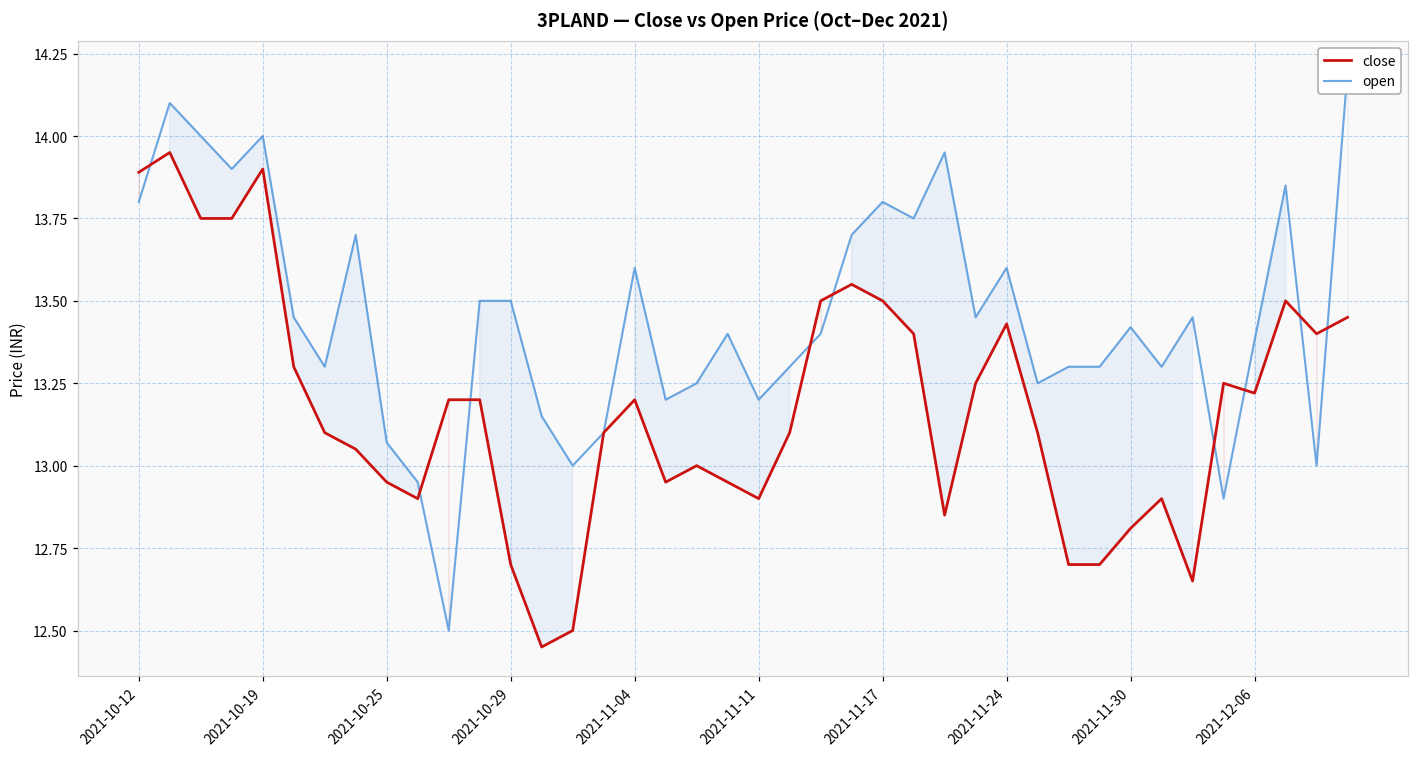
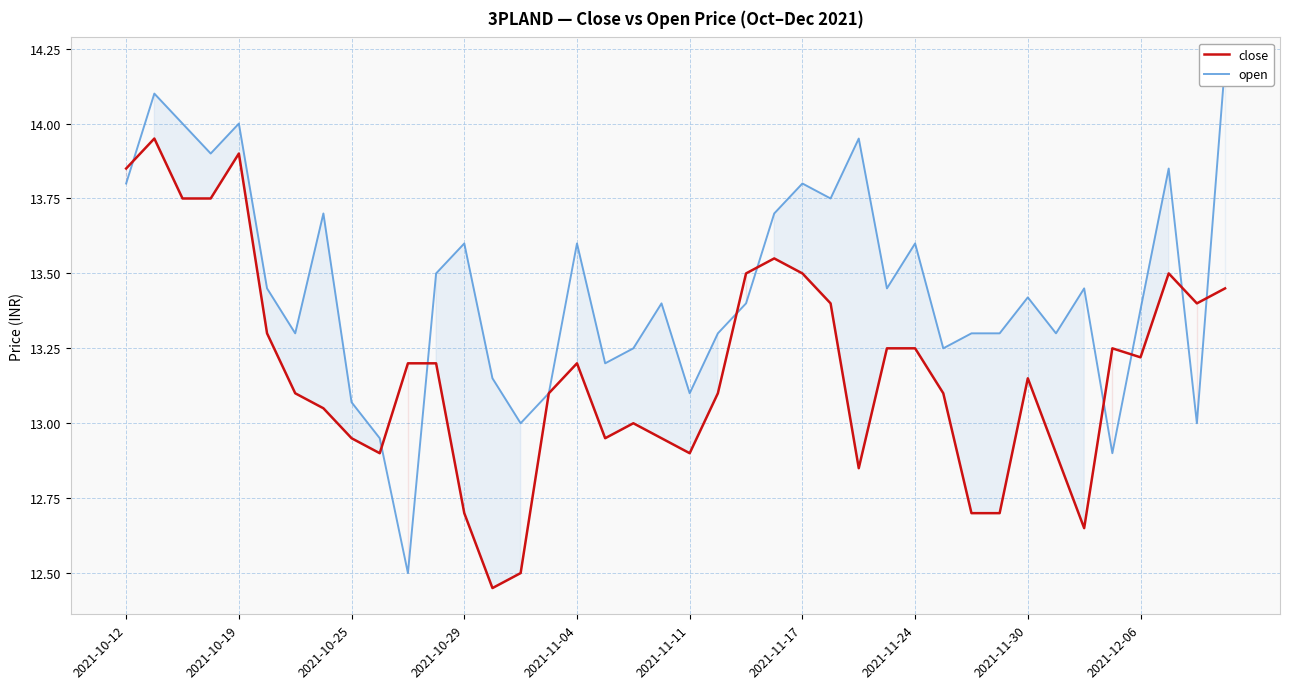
  {
    "close": {
-     "2021-10-12": 13.89,
+     "2021-10-12": 13.85,
      "2021-10-19": 13.90,
      "2021-10-25": 12.95,
      "2021-10-29": 12.70,
      "2021-11-04": 13.20,
      "2021-11-11": 12.90,
      "2021-11-17": 13.50,
-     "2021-11-24": 13.43,
-     "2021-11-30": 12.81,
+     "2021-11-24": 13.25,
+     "2021-11-30": 13.15,
      "2021-12-06": 13.22
    },
    "open": {
      "2021-10-12": 13.8,
      "2021-10-19": 14.0,
      "2021-10-25": 13.07,
-     "2021-10-29": 13.5,
+     "2021-10-29": 13.6,
      "2021-11-04": 13.6,
-     "2021-11-11": 13.2,
+     "2021-11-11": 13.1,
      "2021-11-17": 13.8,
      "2021-11-24": 13.6,
      "2021-11-30": 13.42,
      "2021-12-06": 13.38
    }
  }
